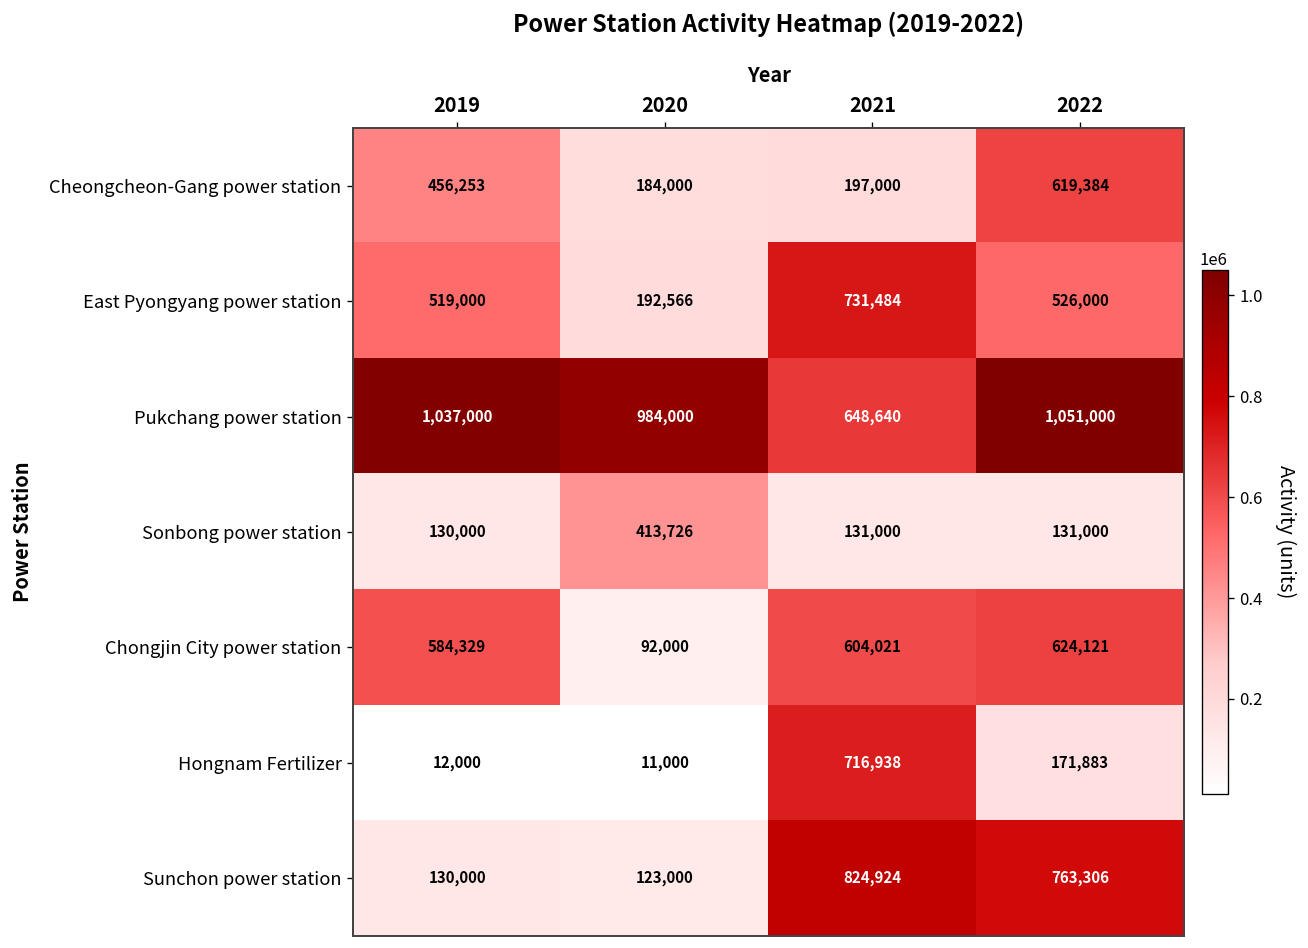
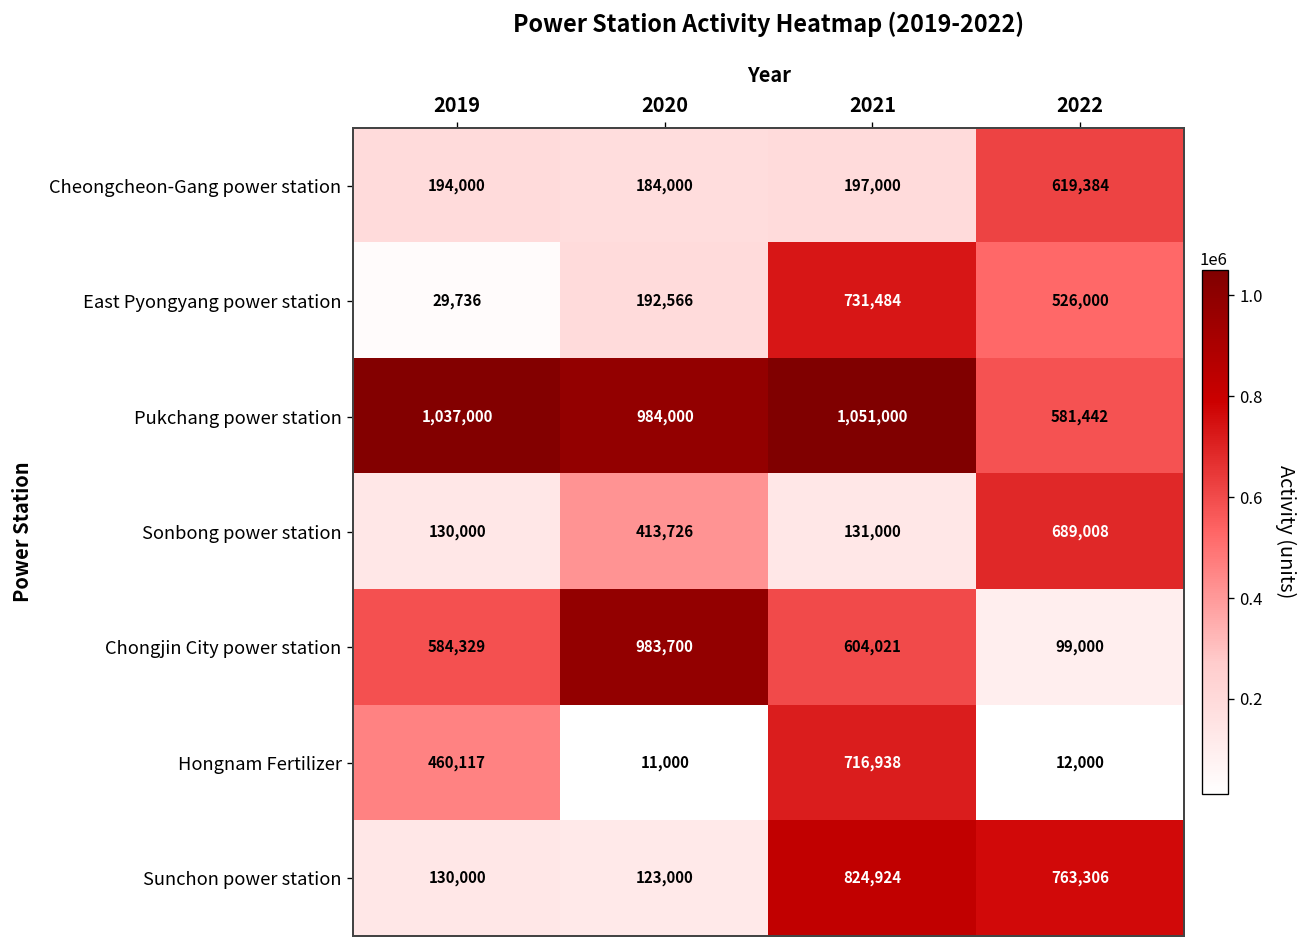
  {
    "Cheongcheon-Gang power station": {
-     "2019": "456,253",
+     "2019": "194,000",
      "2020": "184,000",
      "2021": "197,000",
      "2022": "619,384"
    },
    "East Pyongyang power station": {
-     "2019": "519,000",
+     "2019": "29,736",
      "2020": "192,566",
      "2021": "731,484",
      "2022": "526,000"
    },
    "Pukchang power station": {
      "2019": "1,037,000",
      "2020": "984,000",
-     "2021": "648,640",
-     "2022": "1,051,000"
+     "2021": "1,051,000",
+     "2022": "581,442"
    },
    "Sonbong power station": {
      "2019": "130,000",
      "2020": "413,726",
      "2021": "131,000",
-     "2022": "131,000"
+     "2022": "689,008"
    },
    "Chongjin City power station": {
      "2019": "584,329",
-     "2020": "92,000",
+     "2020": "983,700",
      "2021": "604,021",
-     "2022": "624,121"
+     "2022": "99,000"
    },
    "Hongnam Fertilizer": {
-     "2019": "12,000",
+     "2019": "460,117",
      "2020": "11,000",
      "2021": "716,938",
-     "2022": "171,883"
+     "2022": "12,000"
    },
    "Sunchon power station": {
      "2019": "130,000",
      "2020": "123,000",
      "2021": "824,924",
      "2022": "763,306"
    }
  }
